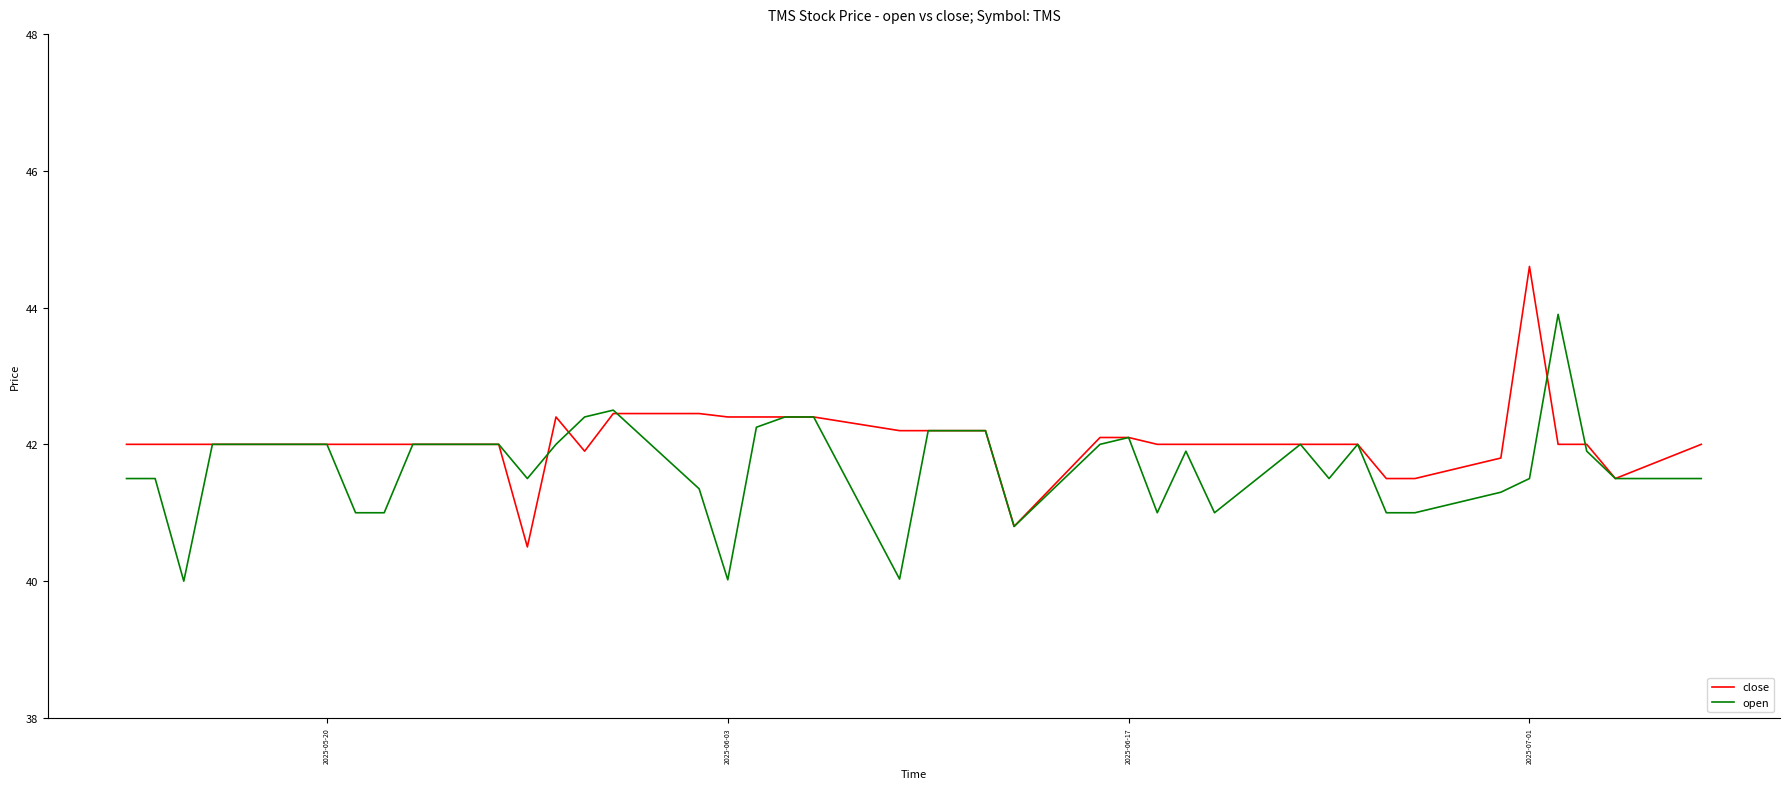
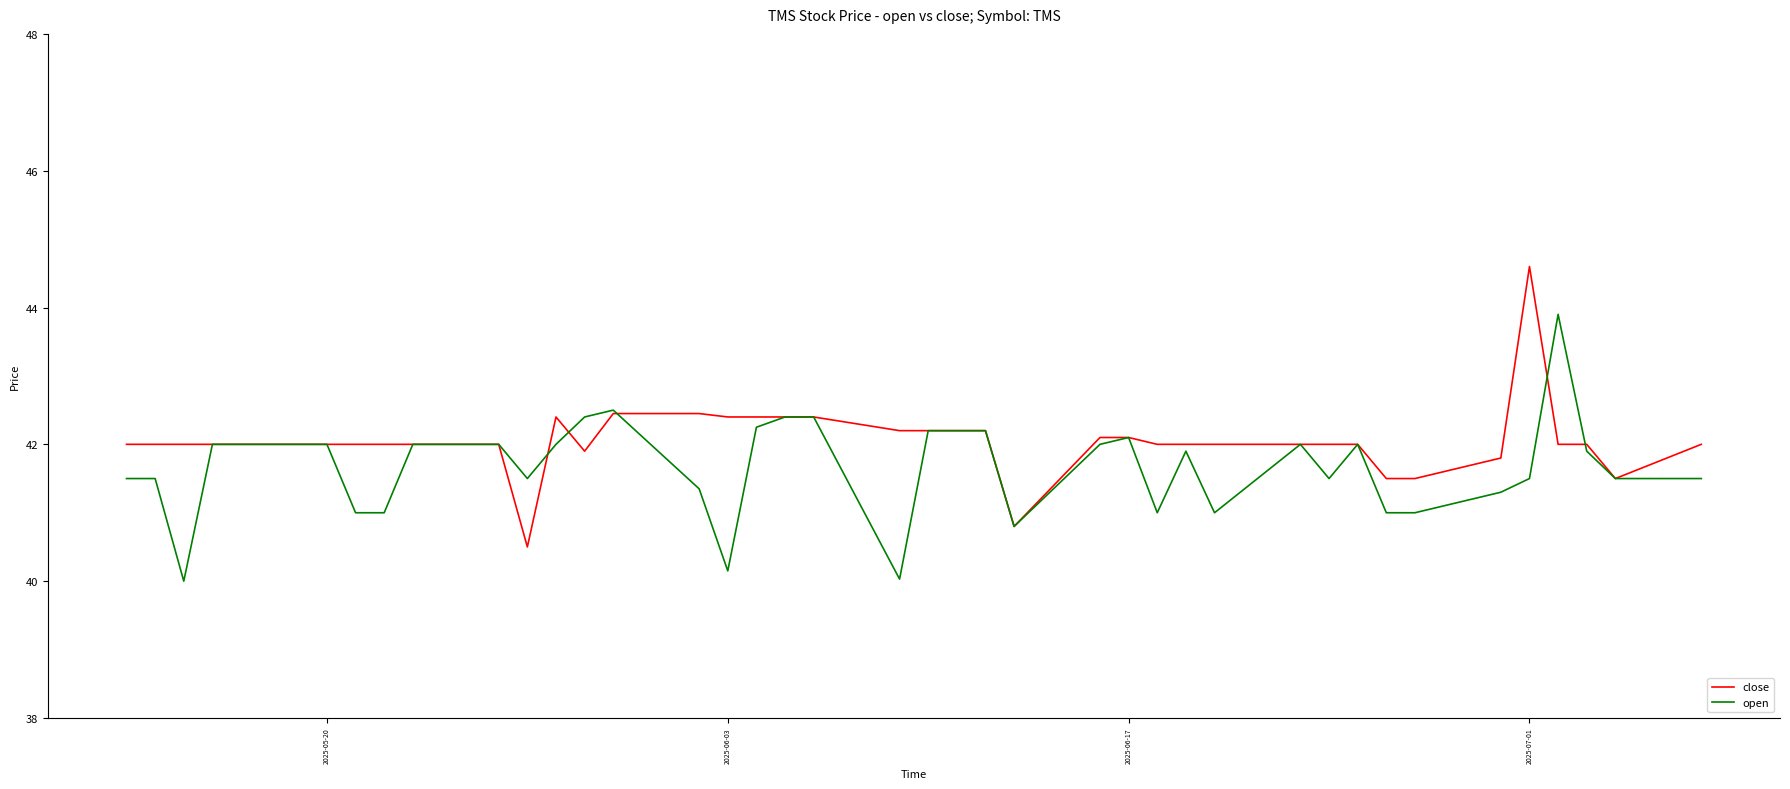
  {
    "close": {
      "2025-06-03": 42.4,
      "2025-07-01": 44.6
    },
    "open": {
-     "2025-06-03": 40.0,
+     "2025-06-03": 40.2,
      "2025-07-01": 41.5
    }
  }
